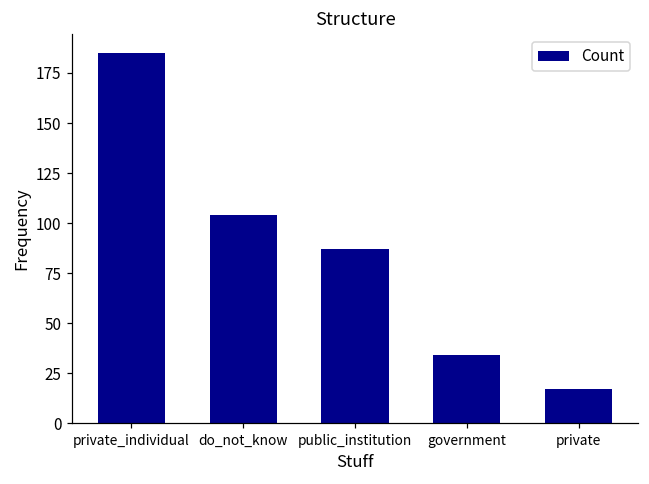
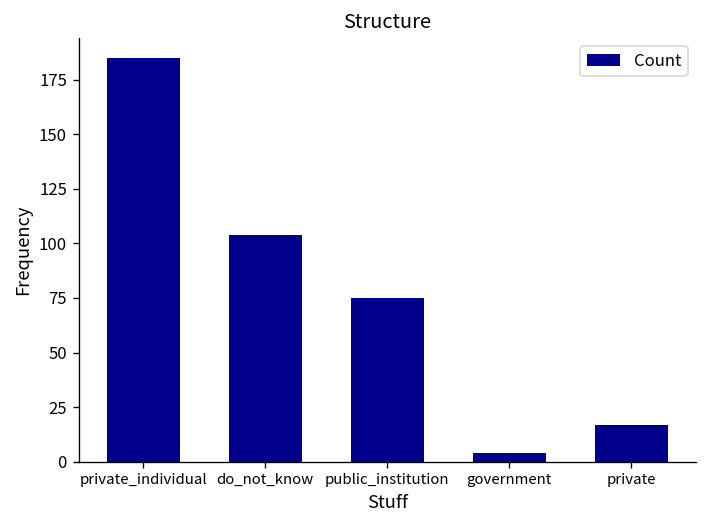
  {
    "private_individual": 185,
    "do_not_know": 104,
-   "public_institution": 87,
-   "government": 34,
+   "public_institution": 75,
+   "government": 4,
    "private": 17
  }
